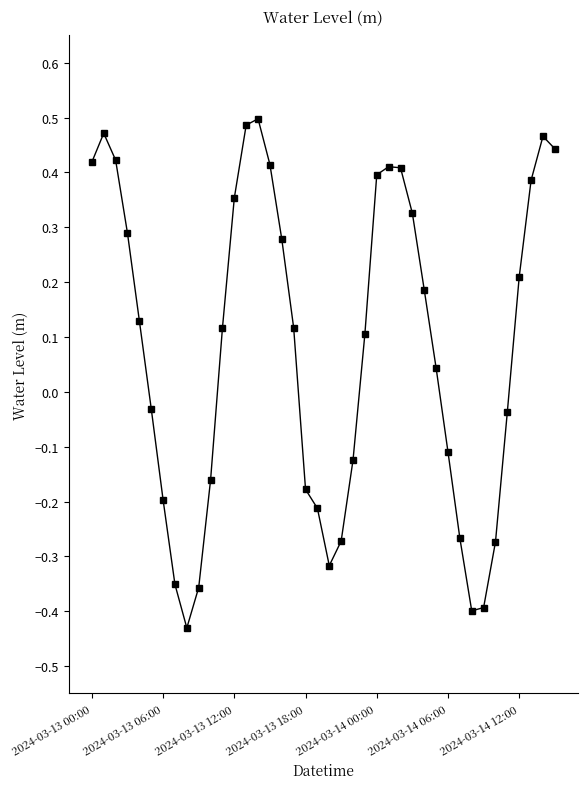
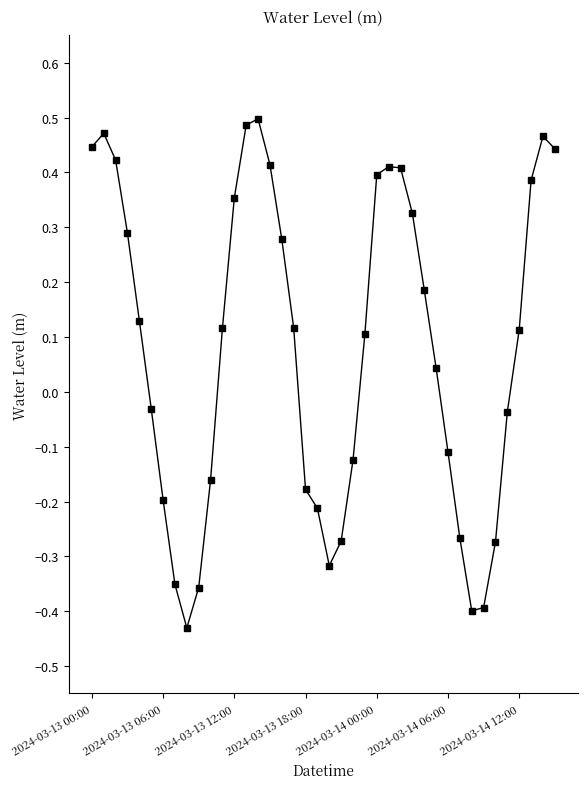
  {
-   "2024-03-13 00:00": 0.42,
+   "2024-03-13 00:00": 0.45,
    "2024-03-13 06:00": -0.20,
    "2024-03-13 12:00": 0.35,
    "2024-03-13 18:00": -0.18,
    "2024-03-14 00:00": 0.40,
    "2024-03-14 06:00": -0.11,
-   "2024-03-14 12:00": 0.21
+   "2024-03-14 12:00": 0.11
  }
